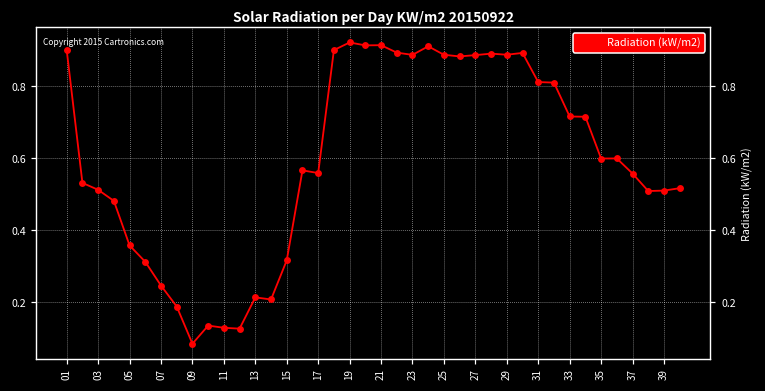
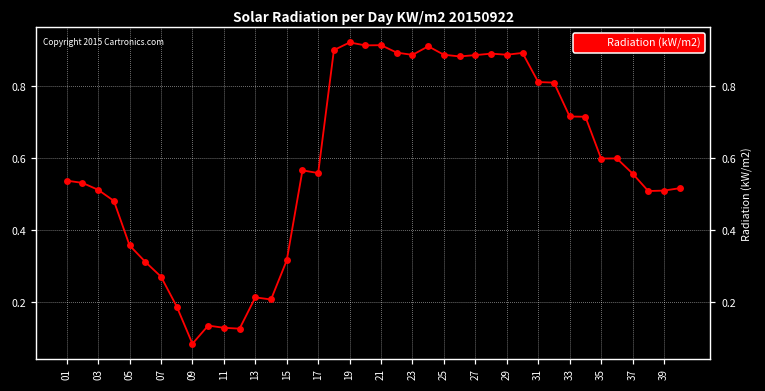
  {
-   "01": 0.90,
+   "01": 0.54,
    "03": 0.51,
    "05": 0.36,
-   "07": 0.25,
+   "07": 0.27,
    "09": 0.08
  }
